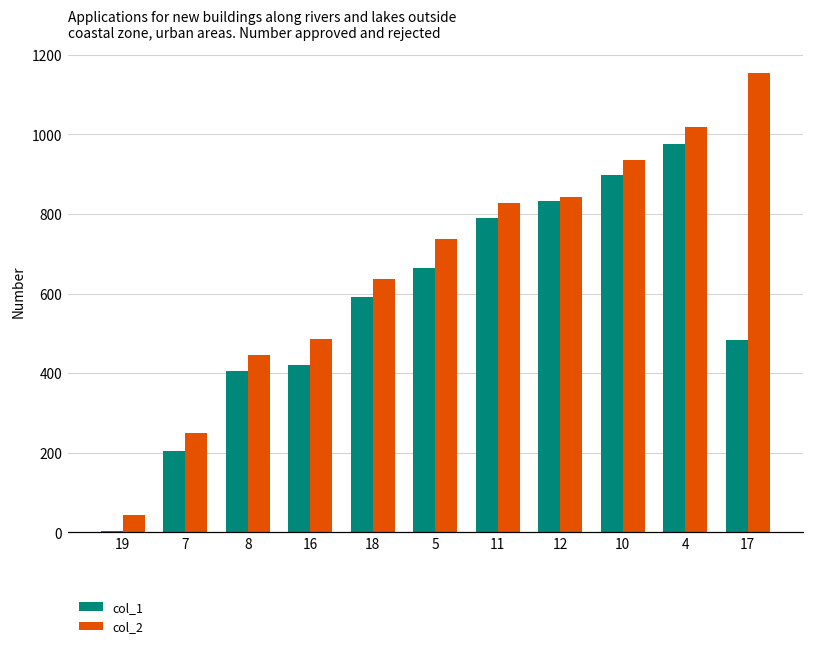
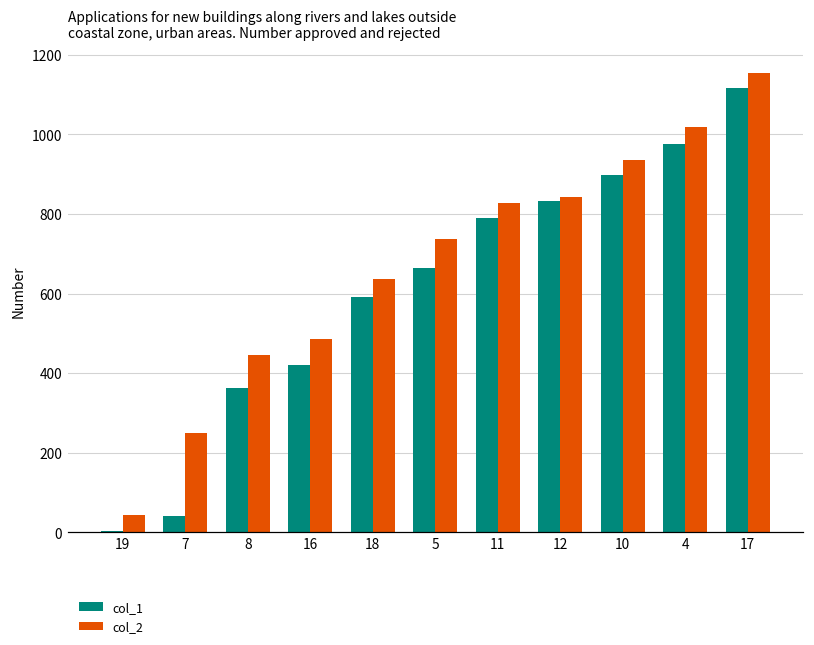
  {
    "col_1": {
-     "7": 210,
-     "8": 400,
+     "7": 40,
+     "8": 360,
      "16": 420,
      "18": 590,
      "5": 670,
      "11": 790,
      "12": 830,
      "10": 900,
      "4": 980,
-     "17": 480
+     "17": 1120
    },
    "col_2": {
      "19": 40,
      "7": 250,
      "8": 450,
      "16": 490,
      "18": 640,
      "5": 740,
      "11": 830,
      "12": 840,
      "10": 940,
      "4": 1020,
      "17": 1160
    }
  }
